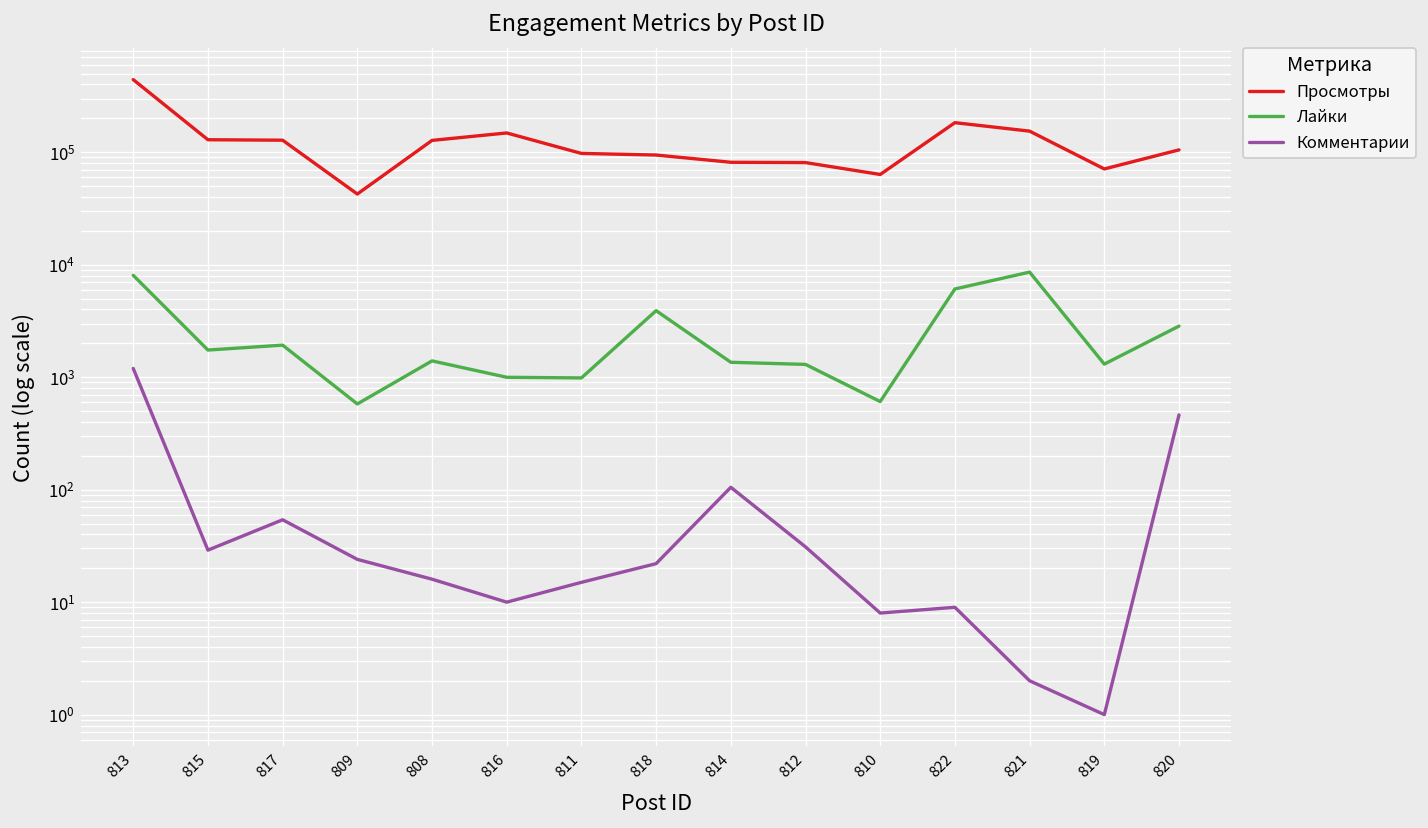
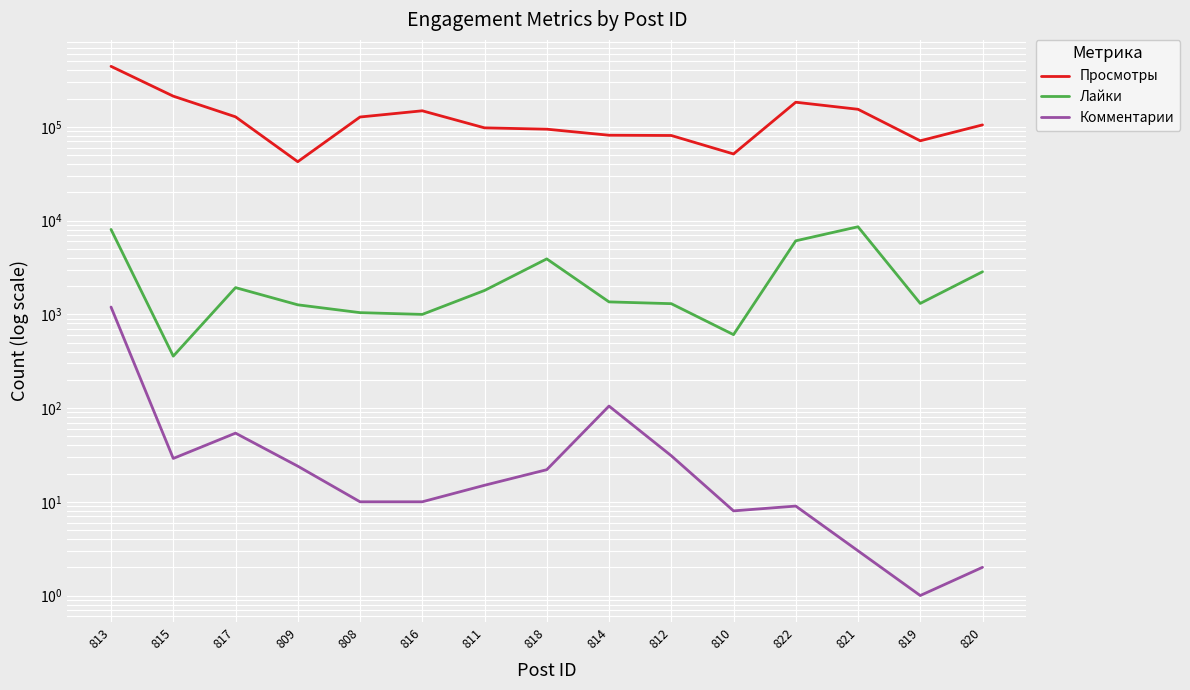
  {
    "Просмотры": {
      "813": 400000,
-     "815": 130000,
+     "815": 210000,
      "817": 130000,
      "809": 40000,
      "808": 130000,
      "816": 150000,
      "811": 100000,
      "818": 90000,
      "814": 80000,
      "812": 80000,
-     "810": 60000,
+     "810": 50000,
      "822": 180000,
      "821": 150000,
      "819": 70000,
      "820": 100000
    },
    "Лайки": {
      "813": 8000,
-     "815": 1700,
+     "815": 360,
      "817": 1900,
-     "809": 600,
-     "808": 1400,
+     "809": 1300,
+     "808": 1000,
      "816": 1000,
-     "811": 1000,
+     "811": 1800,
      "818": 3900,
      "814": 1400,
      "812": 1300,
      "810": 600,
      "822": 6000,
      "821": 9000,
      "819": 1300,
      "820": 2800
    },
    "Комментарии": {
      "813": 1200,
      "815": 29,
      "817": 50,
      "809": 24,
-     "808": 16,
+     "808": 10,
      "816": 10,
      "811": 15,
      "818": 22,
      "814": 110,
      "812": 31,
      "810": 8,
      "822": 9,
-     "821": 2,
+     "821": 3,
      "819": 1,
-     "820": 500
+     "820": 2
    }
  }
